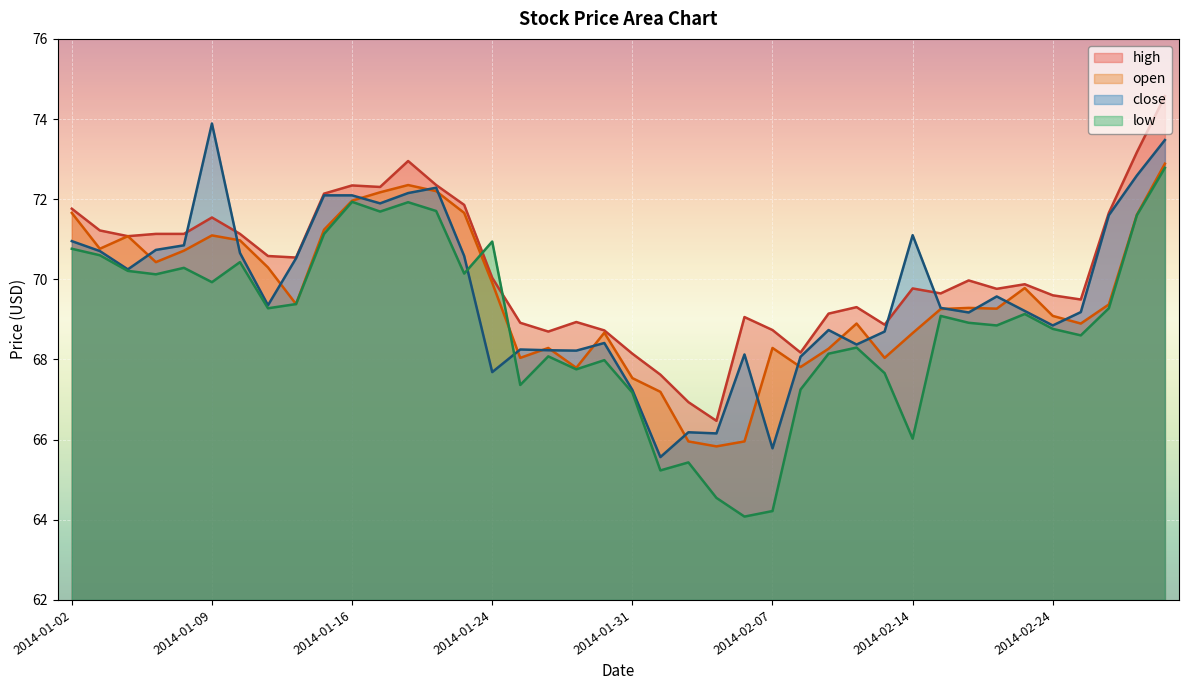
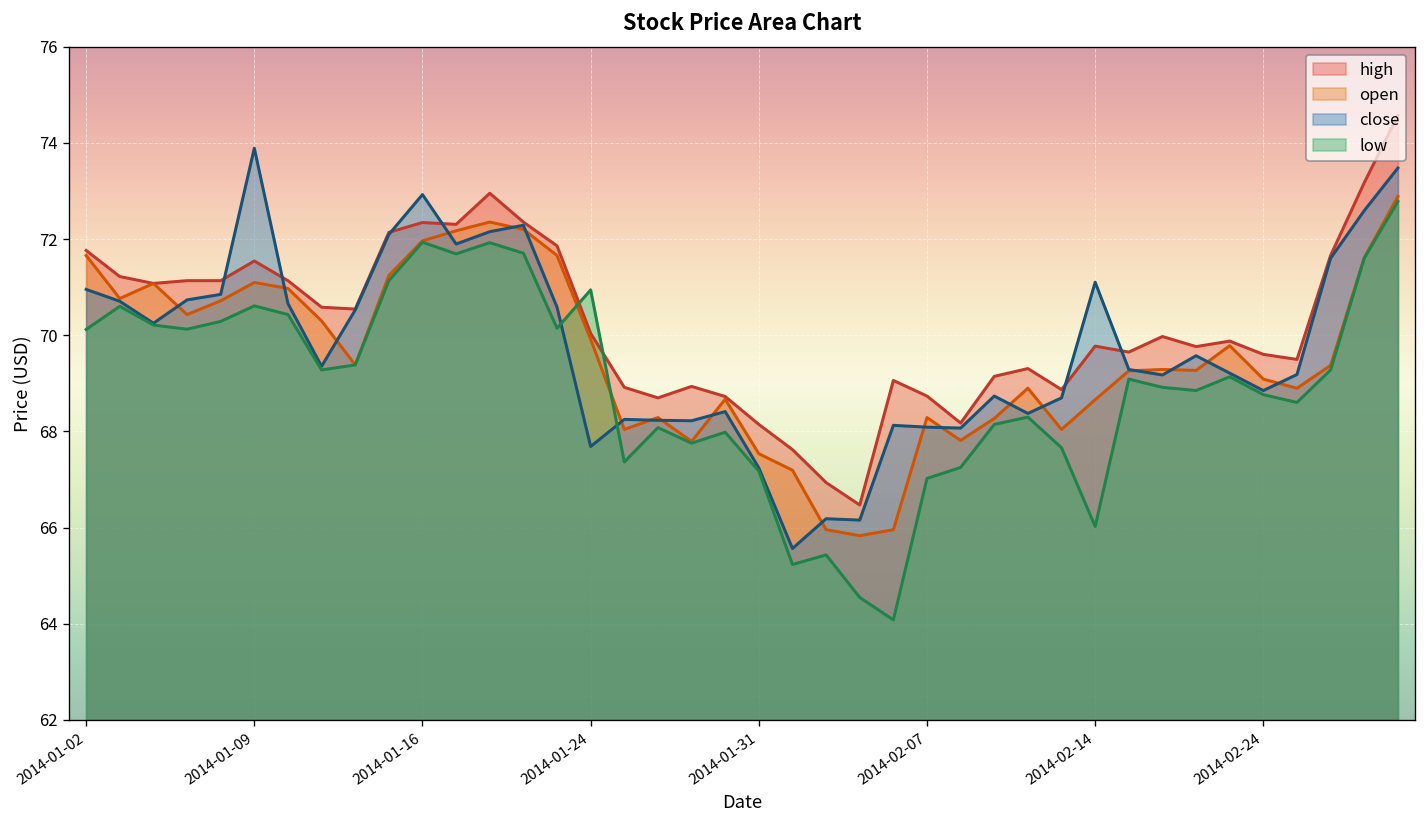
  {
    "close": {
      "2014-01-02": 71.0,
      "2014-01-09": 73.9,
-     "2014-01-16": 72.1,
+     "2014-01-16": 72.9,
      "2014-01-24": 67.7,
      "2014-01-31": 67.2,
-     "2014-02-07": 65.8,
+     "2014-02-07": 68.1,
      "2014-02-14": 71.1,
      "2014-02-24": 68.8
    },
    "low": {
-     "2014-01-02": 70.8,
-     "2014-01-09": 69.9,
+     "2014-01-02": 70.1,
+     "2014-01-09": 70.6,
      "2014-01-24": 70.9,
      "2014-01-31": 67.2,
-     "2014-02-07": 64.2,
+     "2014-02-07": 67.0,
      "2014-02-14": 66.0,
      "2014-02-24": 68.8
    }
  }
